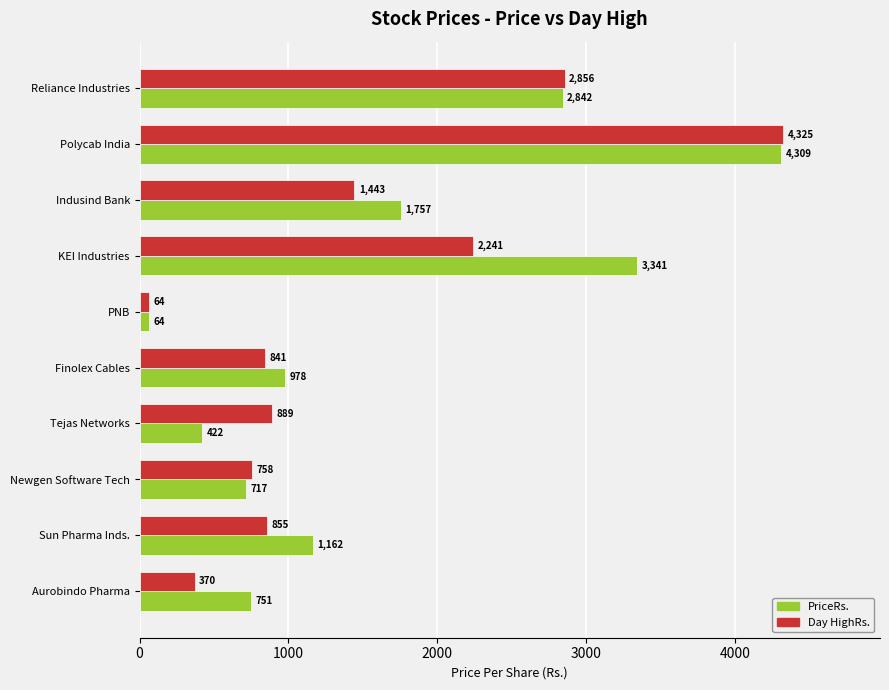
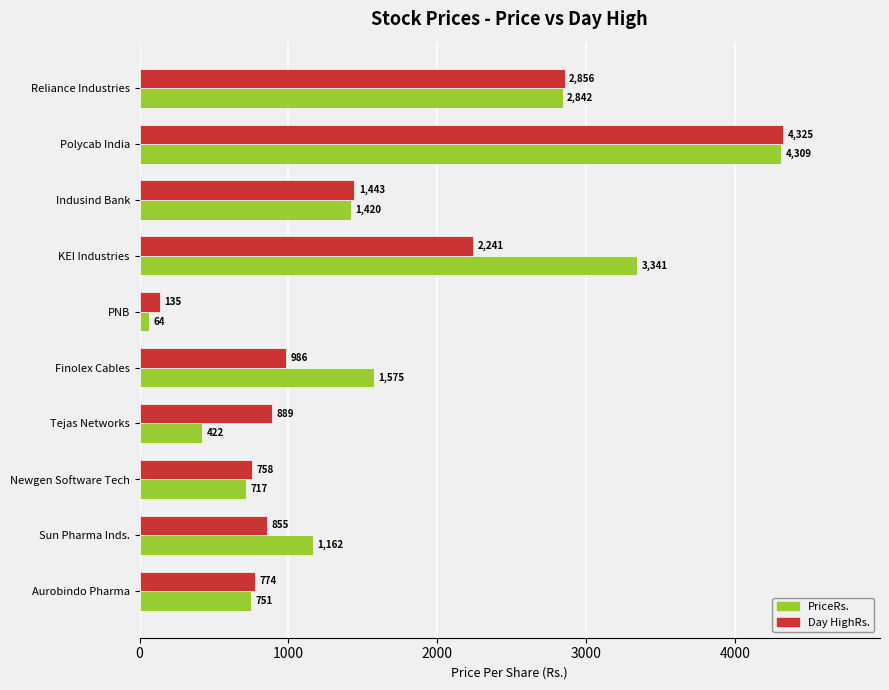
  {
    "PriceRs.": {
      "Reliance Industries": "2,842",
      "Polycab India": "4,309",
-     "Indusind Bank": "1,757",
+     "Indusind Bank": "1,420",
      "KEI Industries": "3,341",
      "PNB": "64",
-     "Finolex Cables": "978",
+     "Finolex Cables": "1,575",
      "Tejas Networks": "422",
      "Newgen Software Tech": "717",
      "Sun Pharma Inds.": "1,162",
      "Aurobindo Pharma": "751"
    },
    "Day HighRs.": {
      "Reliance Industries": "2,856",
      "Polycab India": "4,325",
      "Indusind Bank": "1,443",
      "KEI Industries": "2,241",
-     "PNB": "64",
-     "Finolex Cables": "841",
+     "PNB": "135",
+     "Finolex Cables": "986",
      "Tejas Networks": "889",
      "Newgen Software Tech": "758",
      "Sun Pharma Inds.": "855",
-     "Aurobindo Pharma": "370"
+     "Aurobindo Pharma": "774"
    }
  }
